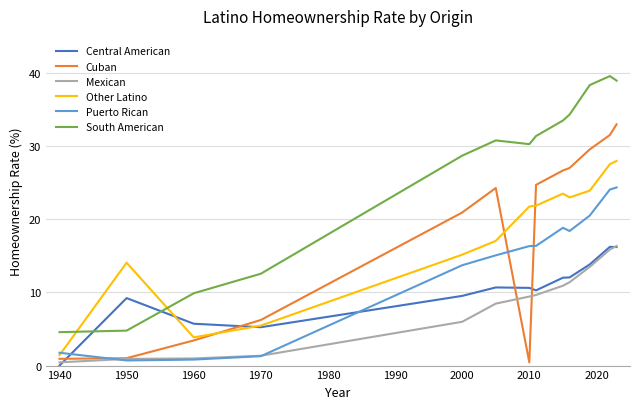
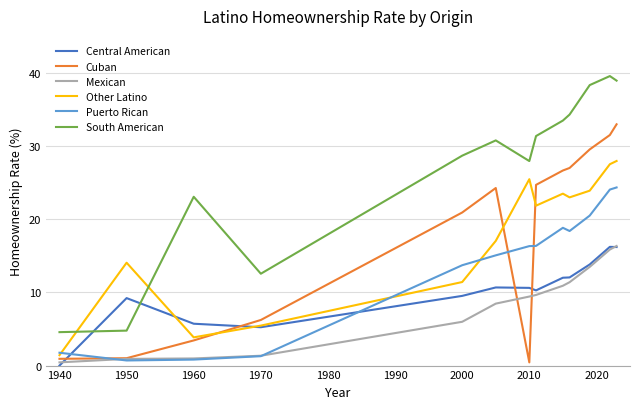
  {
    "Cuban": {
      "1940": 1,
      "1960": 3,
      "1970": 6,
      "2000": 21,
      "2010": 0
    },
    "Mexican": {
      "1940": 0,
      "2000": 6,
      "2010": 9
    },
    "Other Latino": {
      "1950": 14,
      "1960": 4,
-     "2000": 15,
-     "2010": 22
+     "2000": 11,
+     "2010": 25
    },
    "South American": {
      "1940": 5,
      "1950": 5,
-     "1960": 10,
+     "1960": 23,
      "1970": 13,
      "2000": 29,
-     "2010": 30
+     "2010": 28
    }
  }
